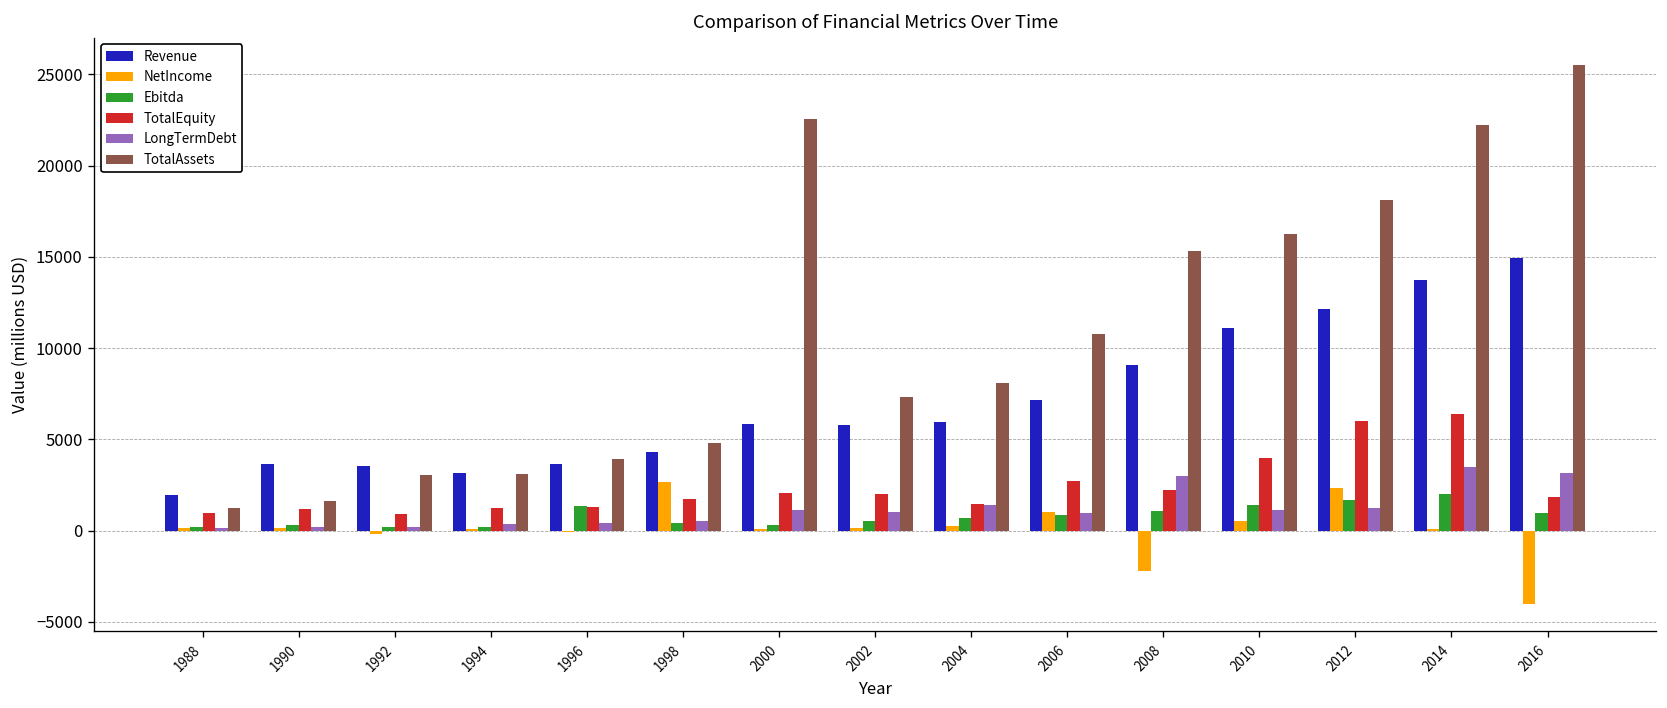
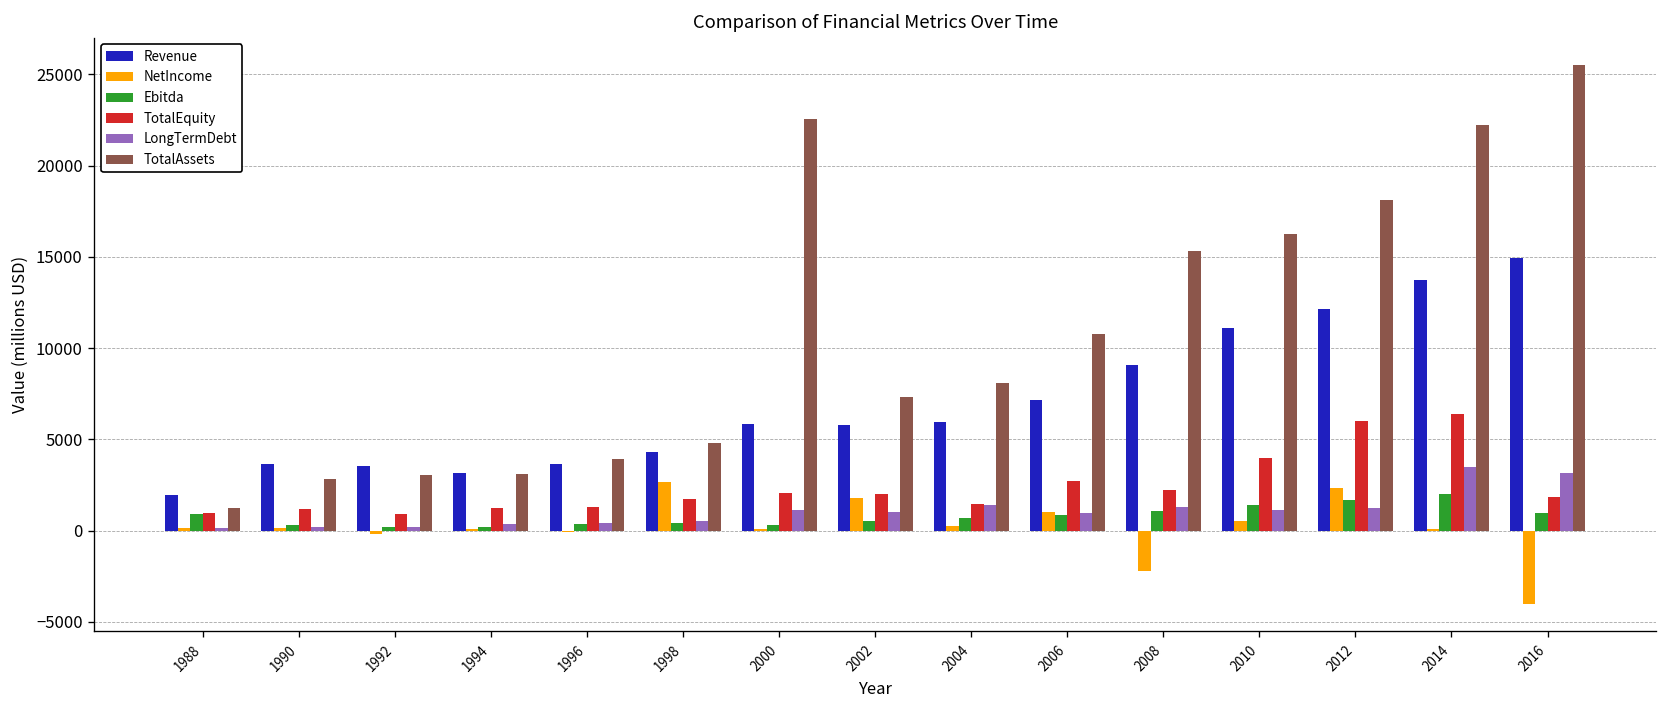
  {
    "Revenue": {
      "1988": 2000,
      "1990": 3700,
      "1992": 3600,
      "1994": 3200,
      "1996": 3700,
      "1998": 4300,
      "2000": 5900,
      "2002": 5800,
      "2004": 5900,
      "2006": 7200,
      "2008": 9100,
      "2010": 11100,
      "2012": 12200,
      "2014": 13700,
      "2016": 15000
    },
    "NetIncome": {
      "1992": -200,
      "1998": 2700,
-     "2002": 100,
+     "2002": 1800,
      "2004": 300,
      "2006": 1000,
      "2008": -2200,
      "2010": 500,
      "2012": 2300,
      "2016": -4000
    },
    "Ebitda": {
-     "1988": 200,
+     "1988": 900,
      "1990": 300,
      "1992": 200,
      "1994": 200,
-     "1996": 1300,
+     "1996": 400,
      "1998": 400,
      "2000": 300,
      "2002": 600,
      "2004": 700,
      "2006": 900,
      "2008": 1100,
      "2010": 1400,
      "2012": 1700,
      "2014": 2000,
      "2016": 1000
    },
    "TotalEquity": {
      "1988": 1000,
      "1990": 1200,
      "1992": 900,
      "1994": 1300,
      "1996": 1300,
      "1998": 1700,
      "2000": 2000,
      "2002": 2000,
      "2004": 1400,
      "2006": 2700,
      "2008": 2200,
      "2010": 4000,
      "2012": 6000,
      "2014": 6400,
      "2016": 1900
    },
    "LongTermDebt": {
      "1988": 200,
      "1990": 200,
      "1992": 200,
      "1994": 400,
      "1996": 400,
      "1998": 500,
      "2000": 1100,
      "2002": 1000,
      "2004": 1400,
      "2006": 1000,
-     "2008": 3000,
+     "2008": 1300,
      "2010": 1100,
      "2012": 1200,
      "2014": 3500,
      "2016": 3200
    },
    "TotalAssets": {
      "1988": 1200,
-     "1990": 1600,
+     "1990": 2800,
      "1992": 3100,
      "1994": 3100,
      "1996": 3900,
      "1998": 4800,
      "2000": 22600,
      "2002": 7300,
      "2004": 8100,
      "2006": 10800,
      "2008": 15300,
      "2010": 16200,
      "2012": 18100,
      "2014": 22200,
      "2016": 25500
    }
  }
